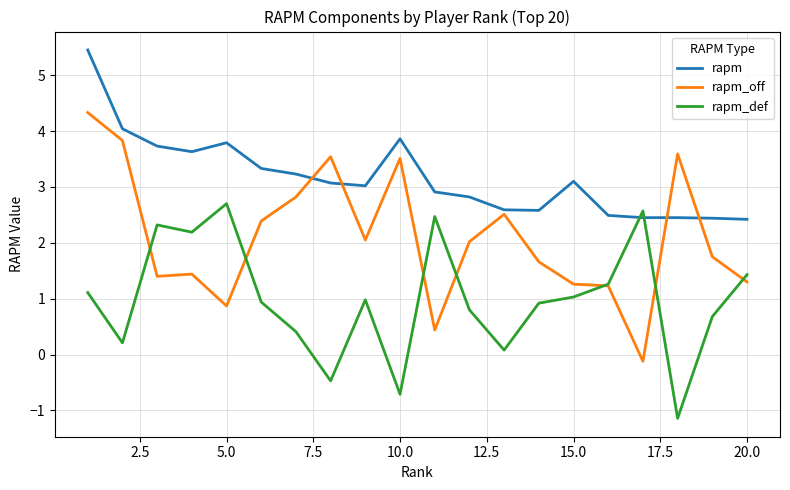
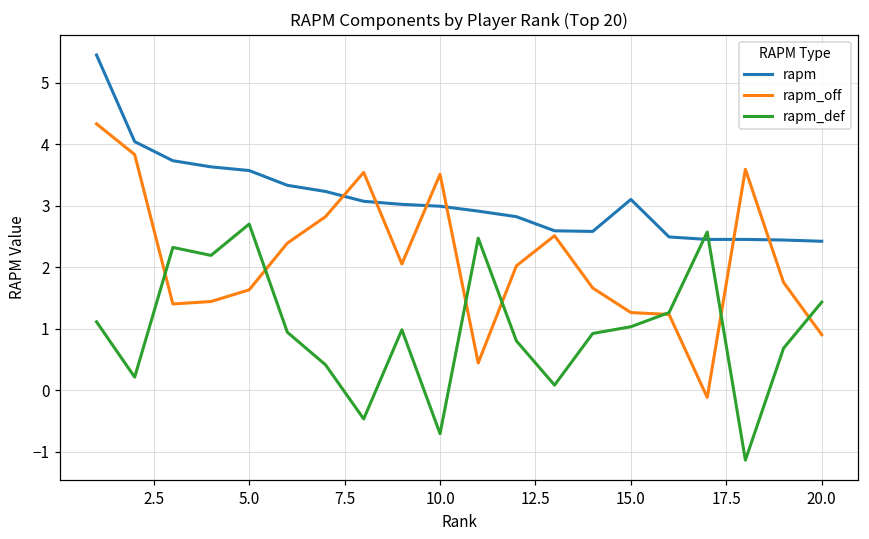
  {
    "rapm": {
-     "5.0": 3.8,
-     "10.0": 3.9,
+     "5.0": 3.6,
+     "10.0": 3.0,
      "15.0": 3.1,
      "20.0": 2.4
    },
    "rapm_off": {
-     "5.0": 0.9,
+     "5.0": 1.6,
      "10.0": 3.5,
      "15.0": 1.3,
-     "20.0": 1.3
+     "20.0": 0.9
    },
    "rapm_def": {
      "5.0": 2.7,
      "10.0": -0.7,
      "15.0": 1.0,
      "20.0": 1.4
    }
  }
